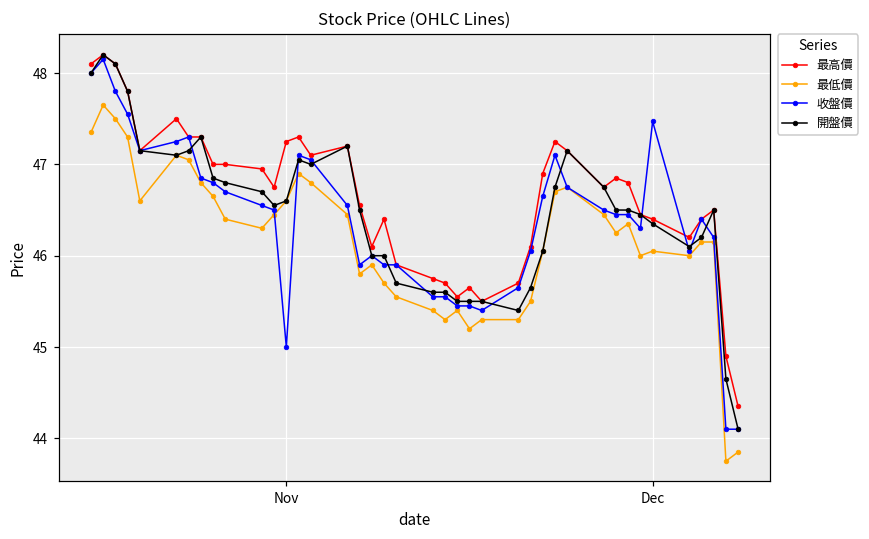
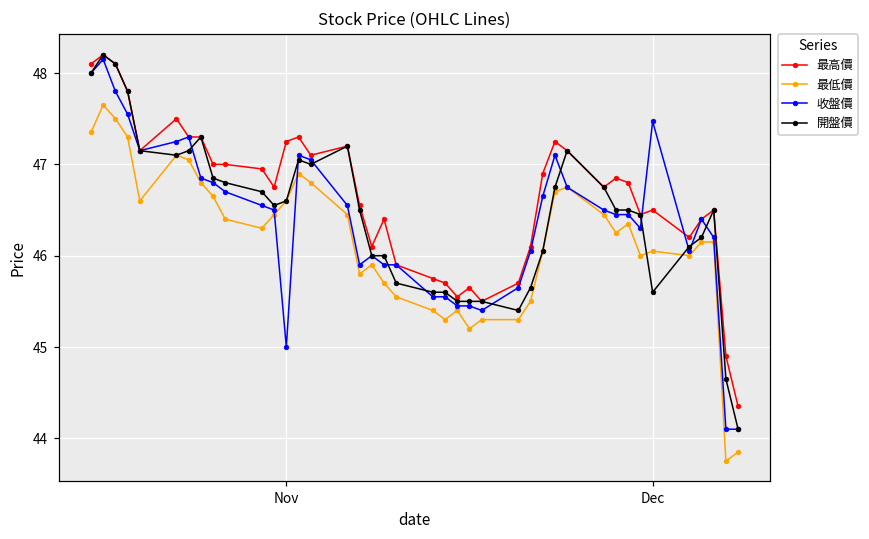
  {
    "最高價": {
      "Nov": 47.3,
-     "Dec": 46.4
+     "Dec": 46.5
    },
    "最低價": {
      "Dec": 46.1
    },
    "收盤價": {
      "Nov": 45.0,
      "Dec": 47.5
    },
    "開盤價": {
-     "Dec": 46.4
+     "Dec": 45.6
    }
  }
